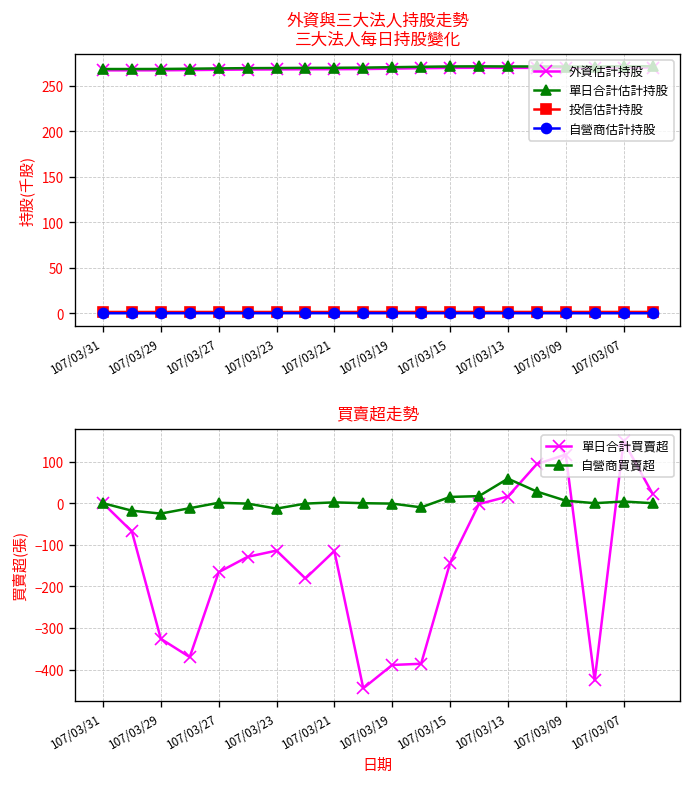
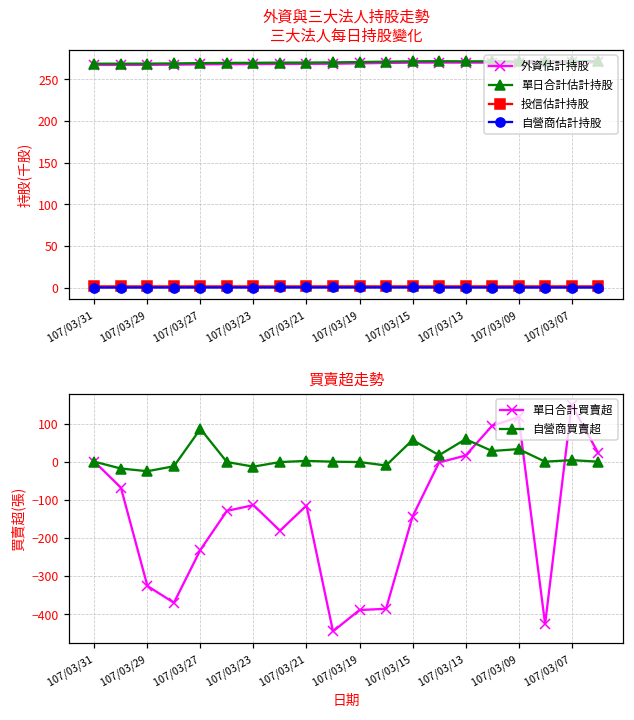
  {
    "買賣超走勢": {
      "單日合計買賣超": {
        "107/03/29": -330,
-       "107/03/27": -170,
+       "107/03/27": -230,
        "107/03/23": -110,
        "107/03/21": -120,
        "107/03/19": -390,
        "107/03/15": -140,
        "107/03/13": 20
      },
      "自營商買賣超": {
        "107/03/29": -30,
-       "107/03/27": 0,
+       "107/03/27": 90,
        "107/03/23": -10,
        "107/03/21": 0,
        "107/03/19": 0,
-       "107/03/15": 20,
+       "107/03/15": 60,
        "107/03/13": 60,
-       "107/03/09": 10,
+       "107/03/09": 30,
        "107/03/07": 0
      }
    }
  }
